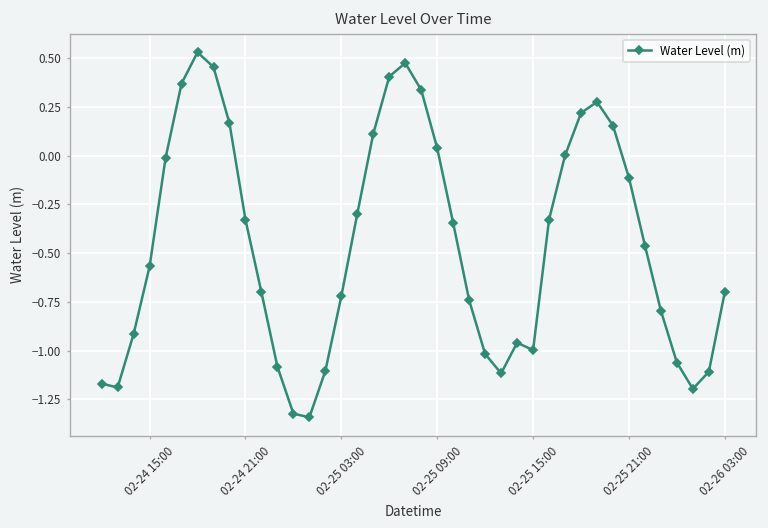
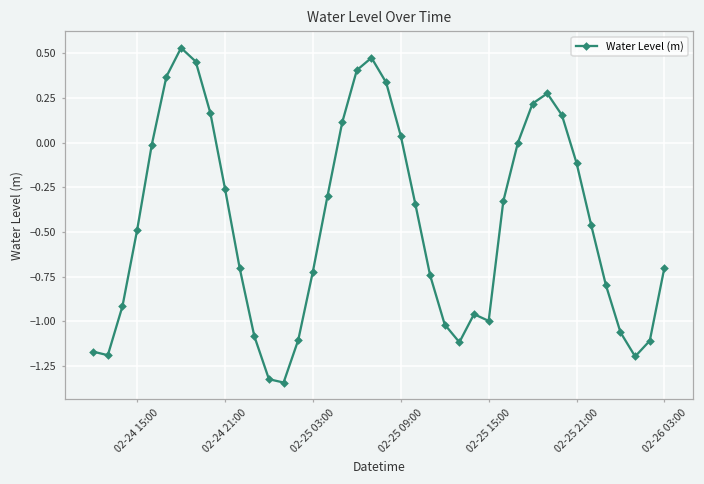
  {
-   "02-24 15:00": -0.57,
-   "02-24 21:00": -0.33,
+   "02-24 15:00": -0.49,
+   "02-24 21:00": -0.26,
    "02-25 03:00": -0.72,
    "02-25 09:00": 0.04,
    "02-25 15:00": -1.00,
    "02-25 21:00": -0.11,
    "02-26 03:00": -0.70
  }
